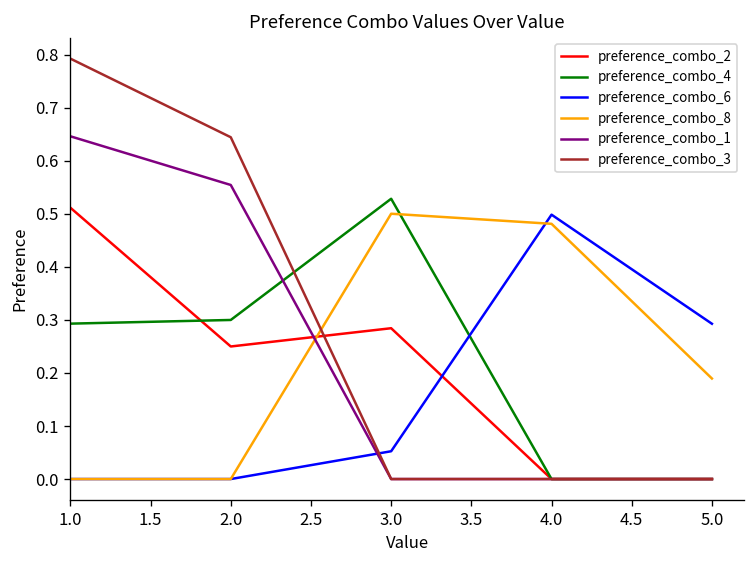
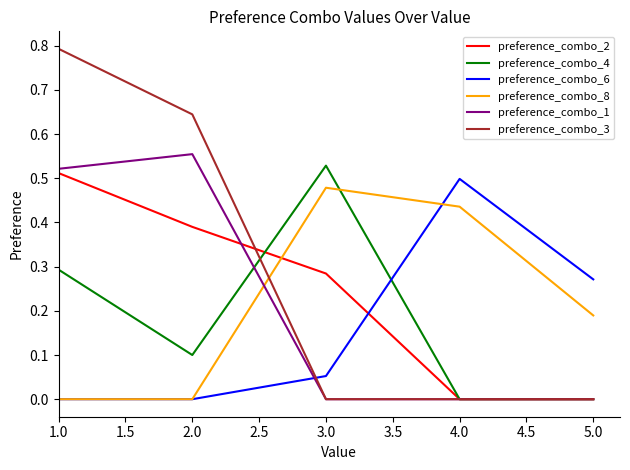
  {
    "preference_combo_2": {
      "1.0": 0.51,
-     "2.0": 0.25,
+     "2.0": 0.39,
      "3.0": 0.28
    },
    "preference_combo_4": {
      "1.0": 0.29,
-     "2.0": 0.3,
+     "2.0": 0.1,
      "3.0": 0.53
    },
    "preference_combo_6": {
      "3.0": 0.05,
      "4.0": 0.50,
-     "5.0": 0.29
+     "5.0": 0.27
    },
    "preference_combo_8": {
-     "3.0": 0.50,
-     "4.0": 0.48,
+     "3.0": 0.48,
+     "4.0": 0.44,
      "5.0": 0.19
    },
    "preference_combo_1": {
-     "1.0": 0.65,
+     "1.0": 0.52,
      "2.0": 0.55
    },
    "preference_combo_3": {
      "1.0": 0.79,
      "2.0": 0.64
    }
  }
